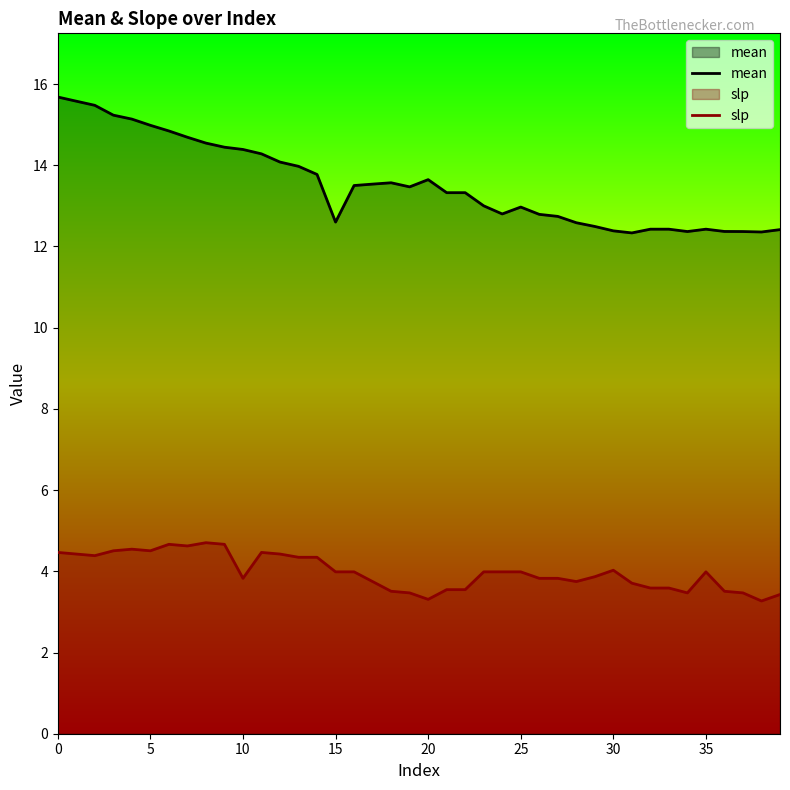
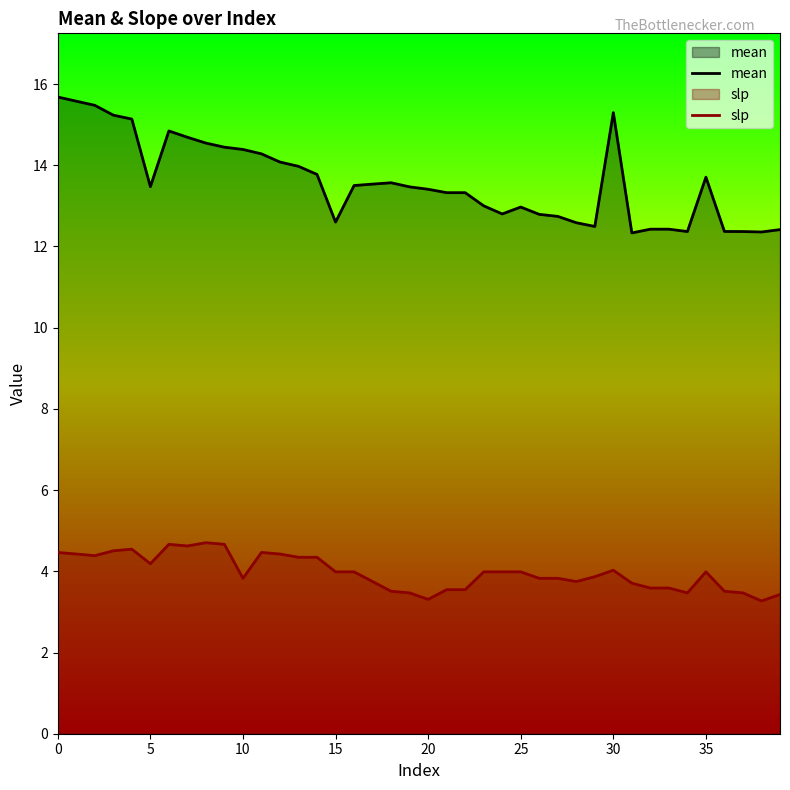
  {
    "mean": {
      "0": 15.7,
-     "5": 15.0,
+     "5": 13.5,
      "10": 14.4,
      "15": 12.6,
-     "20": 13.6,
+     "20": 13.4,
      "25": 13.0,
-     "30": 12.4,
-     "35": 12.4
+     "30": 15.3,
+     "35": 13.7
    },
    "slp": {
      "0": 4.5,
-     "5": 4.5,
+     "5": 4.2,
      "10": 3.8,
      "15": 4.0,
      "20": 3.3,
      "25": 4.0,
      "30": 4.0,
      "35": 4.0
    }
  }
